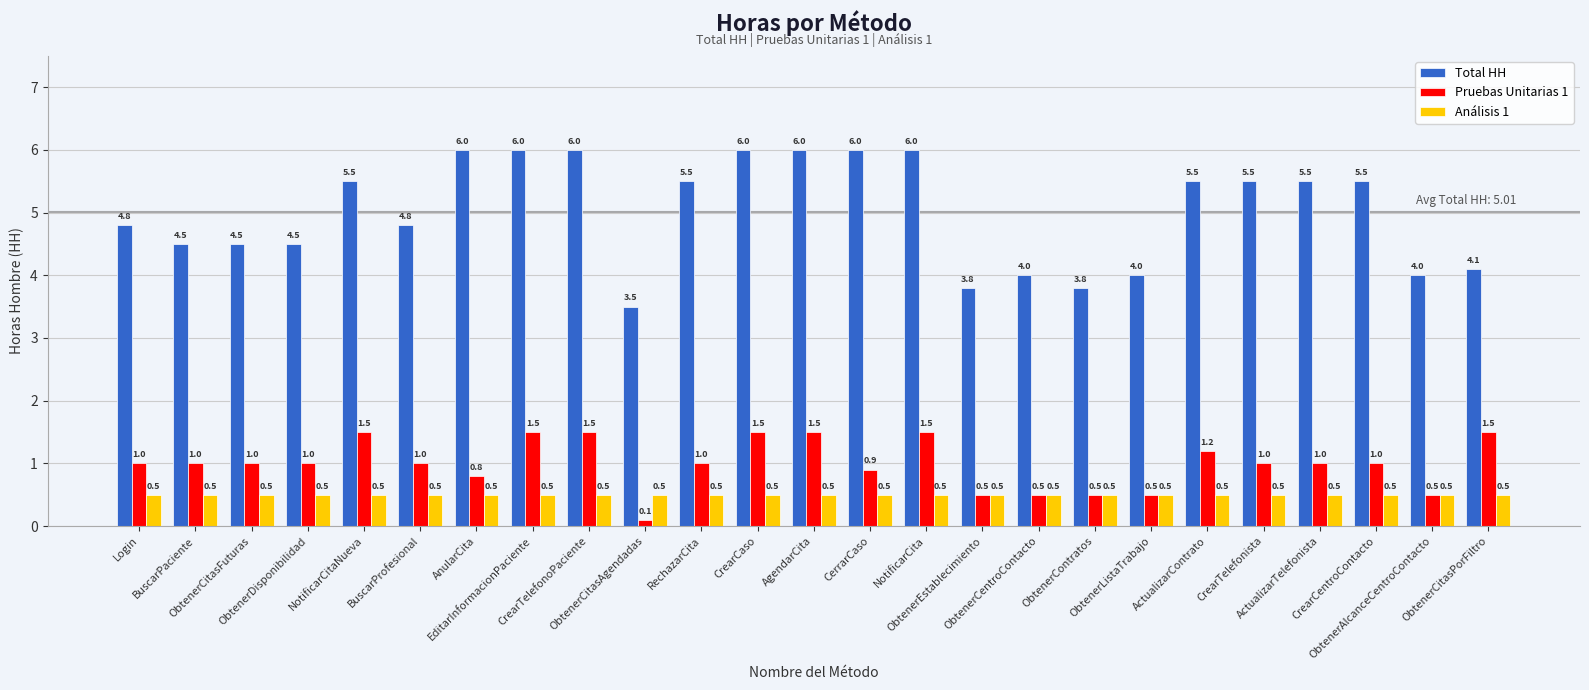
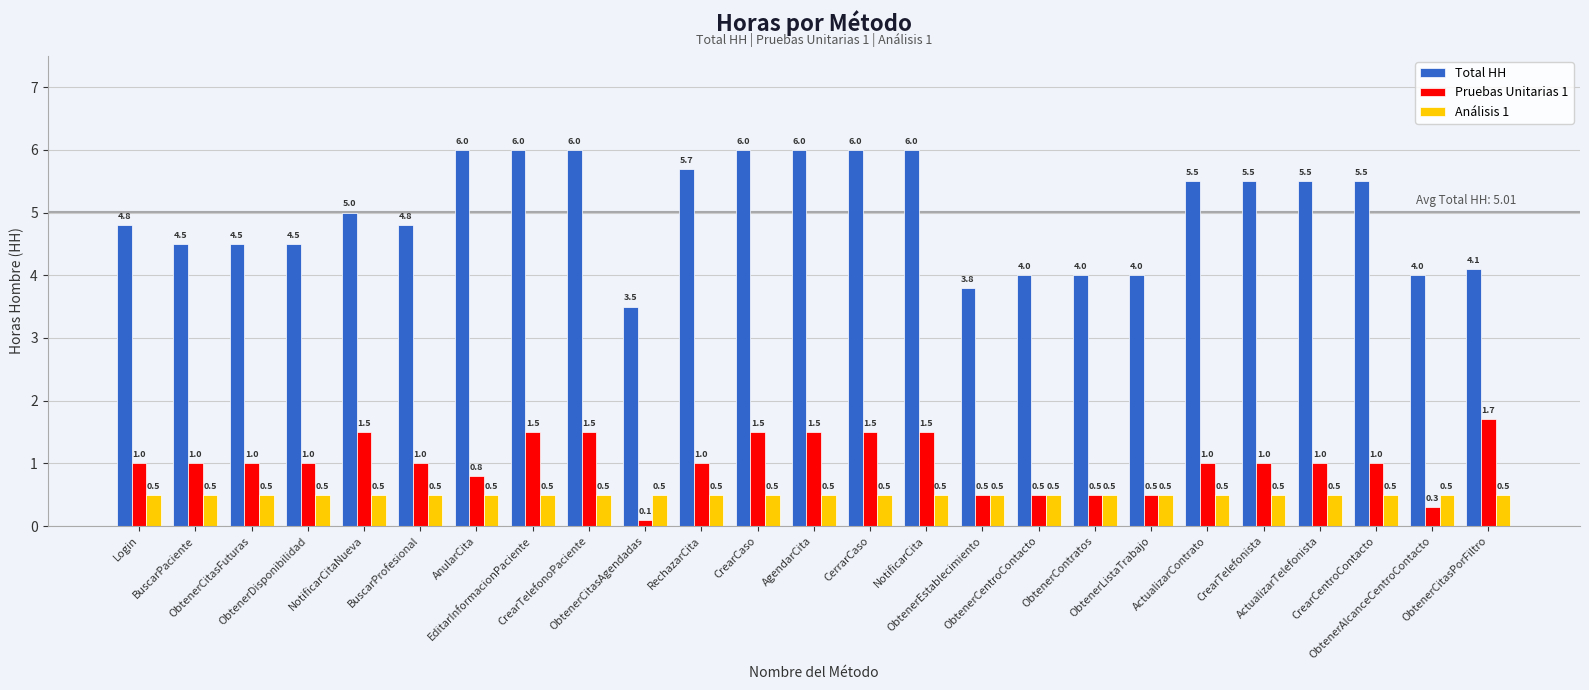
  {
    "Total HH": {
      "Login": 4.8,
      "BuscarPaciente": 4.5,
      "ObtenerCitasFuturas": 4.5,
      "ObtenerDisponibilidad": 4.5,
-     "NotificarCitaNueva": 5.5,
+     "NotificarCitaNueva": 5.0,
      "BuscarProfesional": 4.8,
      "AnularCita": 6.0,
      "EditarInformacionPaciente": 6.0,
      "CrearTelefonoPaciente": 6.0,
      "ObtenerCitasAgendadas": 3.5,
-     "RechazarCita": 5.5,
+     "RechazarCita": 5.7,
      "CrearCaso": 6.0,
      "AgendarCita": 6.0,
      "CerrarCaso": 6.0,
      "NotificarCita": 6.0,
      "ObtenerEstablecimiento": 3.8,
      "ObtenerCentroContacto": 4.0,
-     "ObtenerContratos": 3.8,
+     "ObtenerContratos": 4.0,
      "ObtenerListaTrabajo": 4.0,
      "ActualizarContrato": 5.5,
      "CrearTelefonista": 5.5,
      "ActualizarTelefonista": 5.5,
      "CrearCentroContacto": 5.5,
      "ObtenerAlcanceCentroContacto": 4.0,
      "ObtenerCitasPorFiltro": 4.1
    },
    "Pruebas Unitarias 1": {
      "Login": 1.0,
      "BuscarPaciente": 1.0,
      "ObtenerCitasFuturas": 1.0,
      "ObtenerDisponibilidad": 1.0,
      "NotificarCitaNueva": 1.5,
      "BuscarProfesional": 1.0,
      "AnularCita": 0.8,
      "EditarInformacionPaciente": 1.5,
      "CrearTelefonoPaciente": 1.5,
      "ObtenerCitasAgendadas": 0.1,
      "RechazarCita": 1.0,
      "CrearCaso": 1.5,
      "AgendarCita": 1.5,
-     "CerrarCaso": 0.9,
+     "CerrarCaso": 1.5,
      "NotificarCita": 1.5,
      "ObtenerEstablecimiento": 0.5,
      "ObtenerCentroContacto": 0.5,
      "ObtenerContratos": 0.5,
      "ObtenerListaTrabajo": 0.5,
-     "ActualizarContrato": 1.2,
+     "ActualizarContrato": 1.0,
      "CrearTelefonista": 1.0,
      "ActualizarTelefonista": 1.0,
      "CrearCentroContacto": 1.0,
-     "ObtenerAlcanceCentroContacto": 0.5,
-     "ObtenerCitasPorFiltro": 1.5
+     "ObtenerAlcanceCentroContacto": 0.3,
+     "ObtenerCitasPorFiltro": 1.7
    },
    "Análisis 1": {
      "Login": 0.5,
      "BuscarPaciente": 0.5,
      "ObtenerCitasFuturas": 0.5,
      "ObtenerDisponibilidad": 0.5,
      "NotificarCitaNueva": 0.5,
      "BuscarProfesional": 0.5,
      "AnularCita": 0.5,
      "EditarInformacionPaciente": 0.5,
      "CrearTelefonoPaciente": 0.5,
      "ObtenerCitasAgendadas": 0.5,
      "RechazarCita": 0.5,
      "CrearCaso": 0.5,
      "AgendarCita": 0.5,
      "CerrarCaso": 0.5,
      "NotificarCita": 0.5,
      "ObtenerEstablecimiento": 0.5,
      "ObtenerCentroContacto": 0.5,
      "ObtenerContratos": 0.5,
      "ObtenerListaTrabajo": 0.5,
      "ActualizarContrato": 0.5,
      "CrearTelefonista": 0.5,
      "ActualizarTelefonista": 0.5,
      "CrearCentroContacto": 0.5,
      "ObtenerAlcanceCentroContacto": 0.5,
      "ObtenerCitasPorFiltro": 0.5
    }
  }
